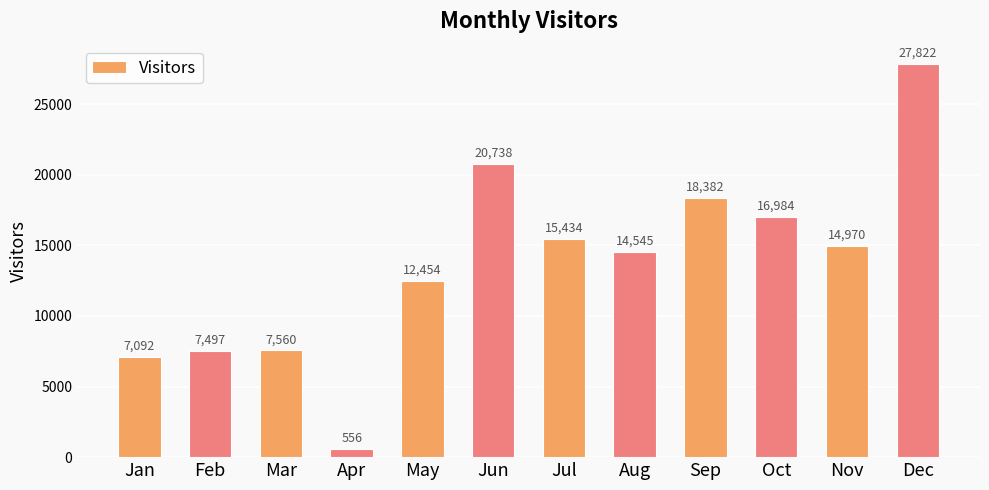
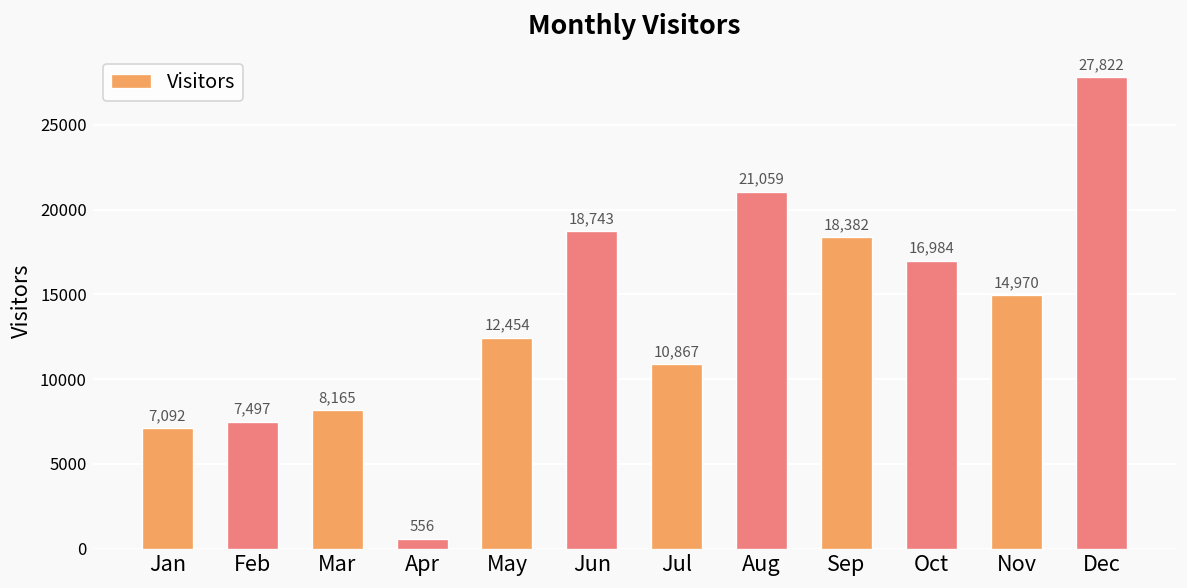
  {
    "Jan": "7,092",
    "Feb": "7,497",
-   "Mar": "7,560",
+   "Mar": "8,165",
    "Apr": "556",
    "May": "12,454",
-   "Jun": "20,738",
-   "Jul": "15,434",
-   "Aug": "14,545",
+   "Jun": "18,743",
+   "Jul": "10,867",
+   "Aug": "21,059",
    "Sep": "18,382",
    "Oct": "16,984",
    "Nov": "14,970",
    "Dec": "27,822"
  }
